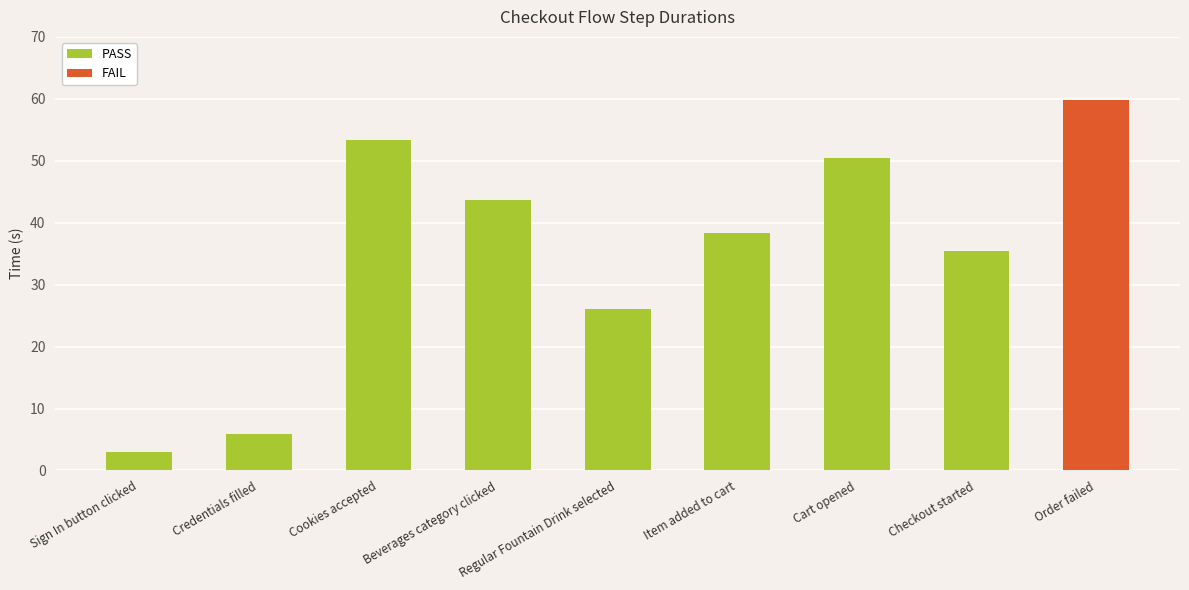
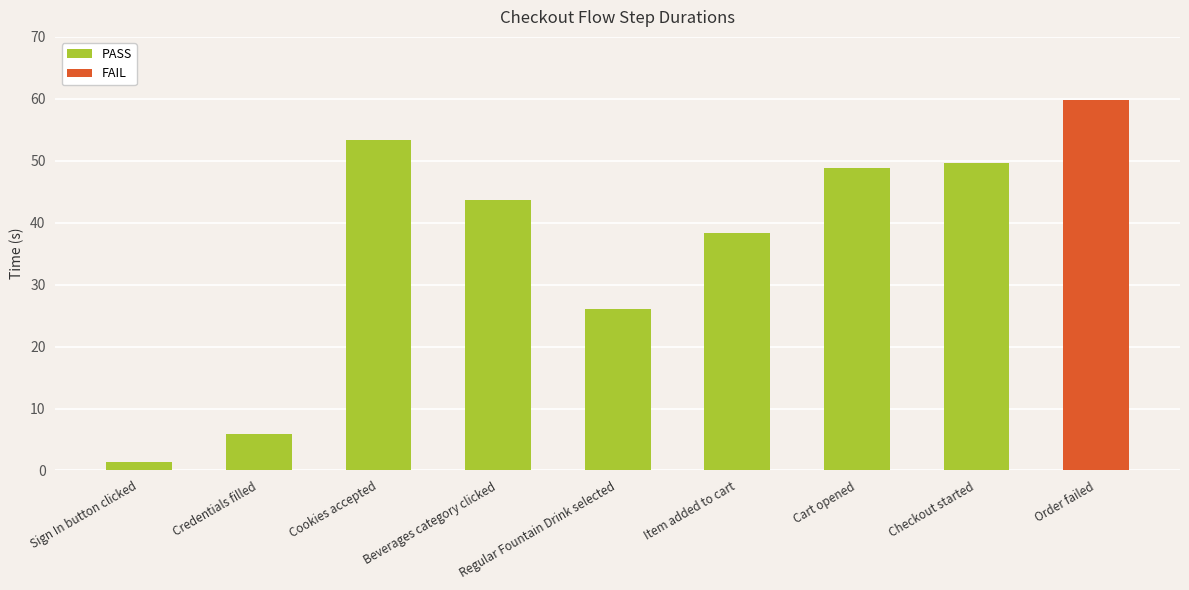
  {
-   "Sign In button clicked": 3,
+   "Sign In button clicked": 1,
    "Credentials filled": 6,
    "Cookies accepted": 53,
    "Beverages category clicked": 44,
    "Regular Fountain Drink selected": 26,
    "Item added to cart": 38,
-   "Cart opened": 50,
-   "Checkout started": 36,
+   "Cart opened": 49,
+   "Checkout started": 50,
    "Order failed": 60
  }
